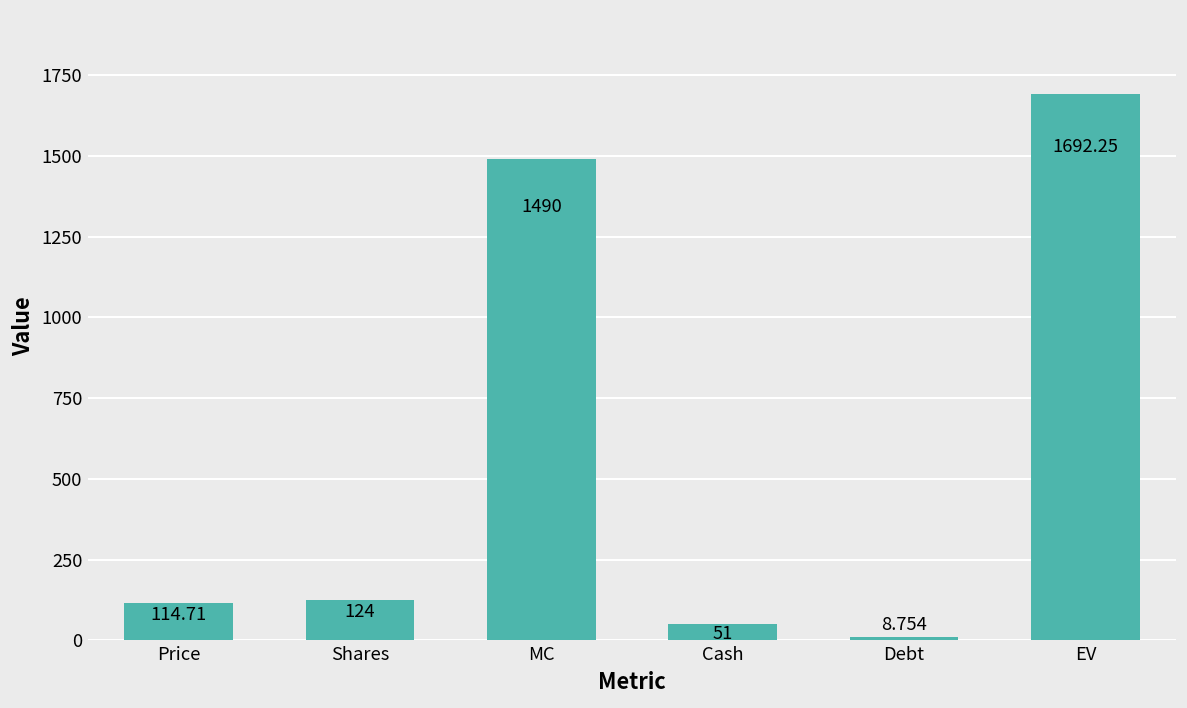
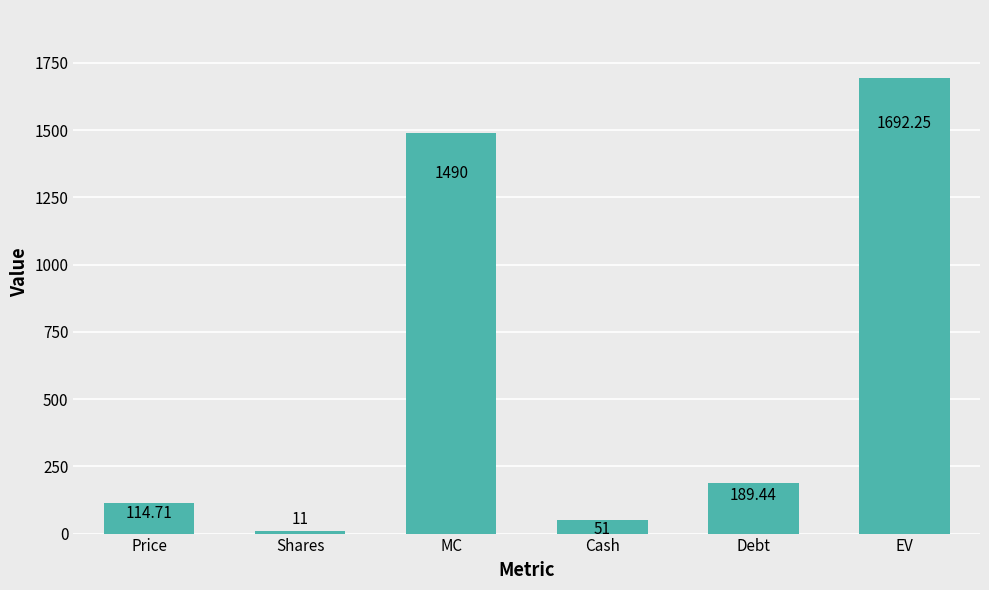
  {
    "Price": 114.71,
-   "Shares": 124,
+   "Shares": 11,
    "MC": 1490,
    "Cash": 51,
-   "Debt": 8.754,
+   "Debt": 189.44,
    "EV": 1692.25
  }
